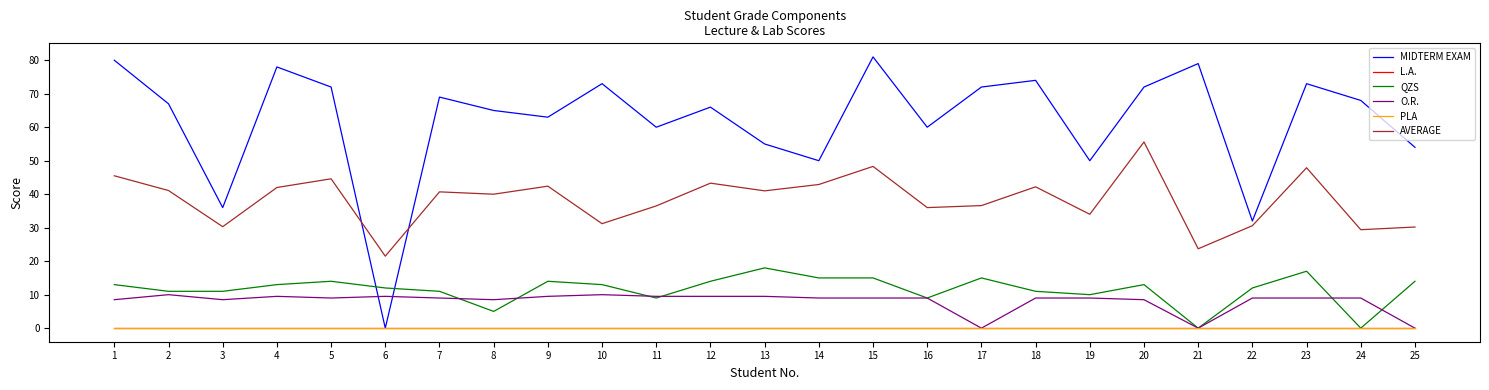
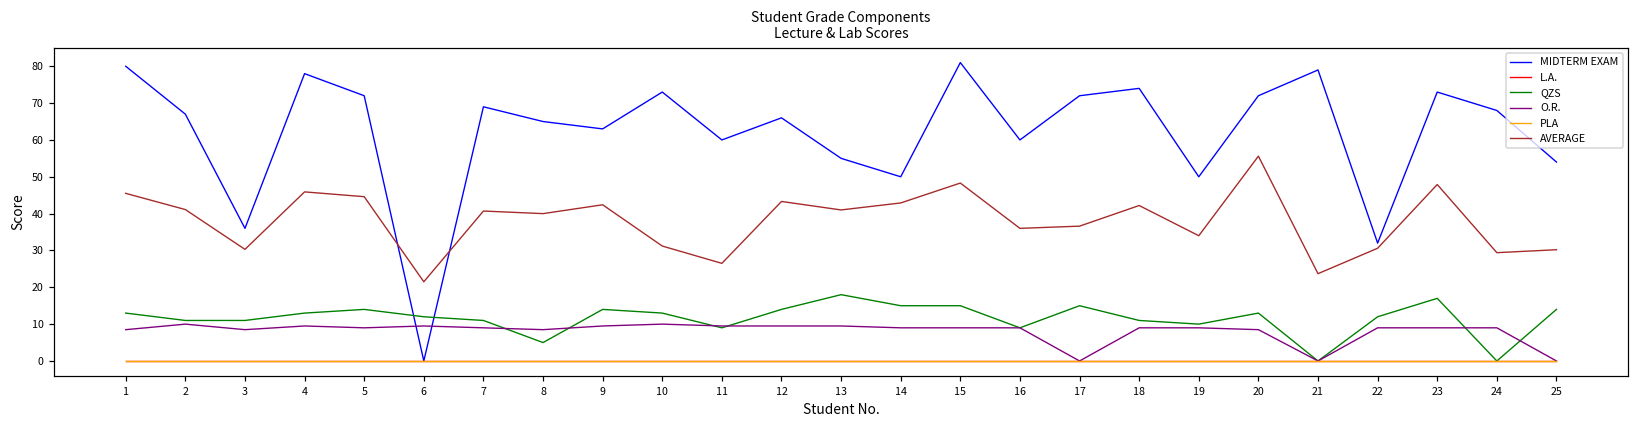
  {
    "MIDTERM EXAM": {
      "1": 80,
      "2": 67,
      "3": 36,
      "4": 78,
      "5": 72,
      "7": 69,
      "8": 65,
      "9": 63,
      "10": 73,
      "11": 60,
      "12": 66,
      "13": 55,
      "14": 50,
      "15": 81,
      "16": 60,
      "17": 72,
      "18": 74,
      "19": 50,
      "20": 72,
      "21": 79,
      "22": 32,
      "23": 73,
      "24": 68,
      "25": 54
    },
    "PLA": {
      "1": 0,
      "2": 0,
      "3": 0,
      "4": 0,
      "5": 0,
      "7": 0,
      "8": 0,
      "9": 0,
      "10": 0,
      "11": 0,
      "12": 0,
      "13": 0,
      "14": 0,
      "15": 0,
      "16": 0,
      "18": 0,
      "19": 0,
      "20": 0,
      "22": 0,
      "23": 0
    },
    "QZS": {
      "1": 13,
      "2": 11,
      "3": 11,
      "4": 13,
      "5": 14,
      "6": 12,
      "7": 11,
      "8": 5,
      "9": 14,
      "10": 13,
      "12": 14,
      "13": 18,
      "14": 15,
      "15": 15,
      "17": 15,
      "18": 11,
      "19": 10,
      "20": 13,
      "22": 12,
      "23": 17,
      "25": 14
    },
    "O.R.": {
      "1": 9,
      "2": 10,
      "3": 9,
      "4": 10,
      "5": 9,
      "6": 10,
      "7": 9,
      "8": 9,
      "9": 10,
      "10": 10,
      "12": 10,
      "13": 10,
      "14": 9,
      "15": 9,
      "18": 9,
      "19": 9,
      "20": 9,
      "22": 9,
      "23": 9,
      "24": 9
    },
    "AVERAGE": {
      "1": 46,
      "2": 41,
      "3": 30,
-     "4": 42,
+     "4": 46,
      "5": 45,
      "6": 22,
      "7": 41,
      "8": 40,
      "9": 42,
      "10": 31,
-     "11": 37,
+     "11": 27,
      "12": 43,
      "13": 41,
      "14": 43,
      "15": 48,
      "16": 36,
      "17": 37,
      "18": 42,
      "19": 34,
      "20": 56,
      "21": 24,
      "22": 31,
      "23": 48,
      "24": 29,
      "25": 30
    }
  }
